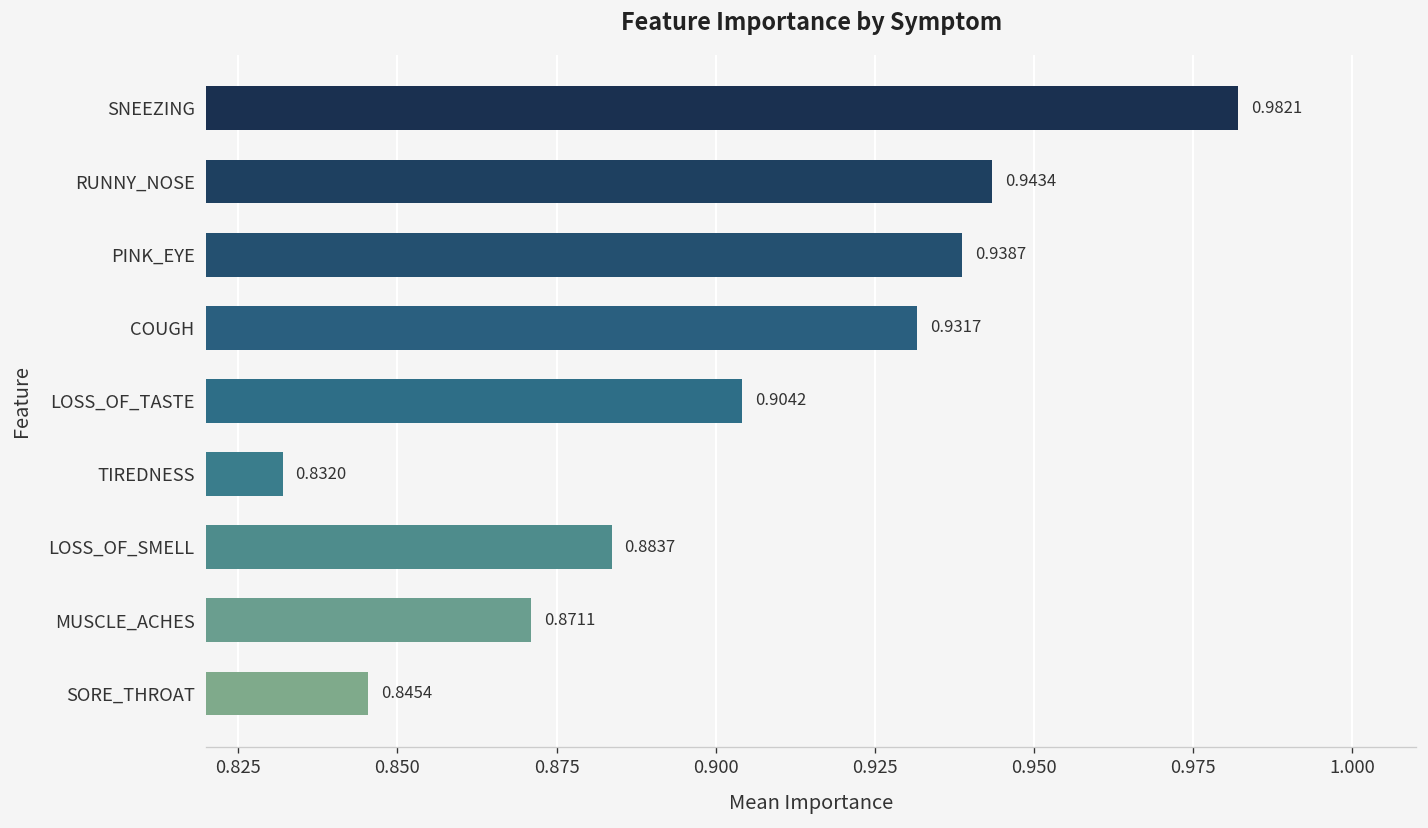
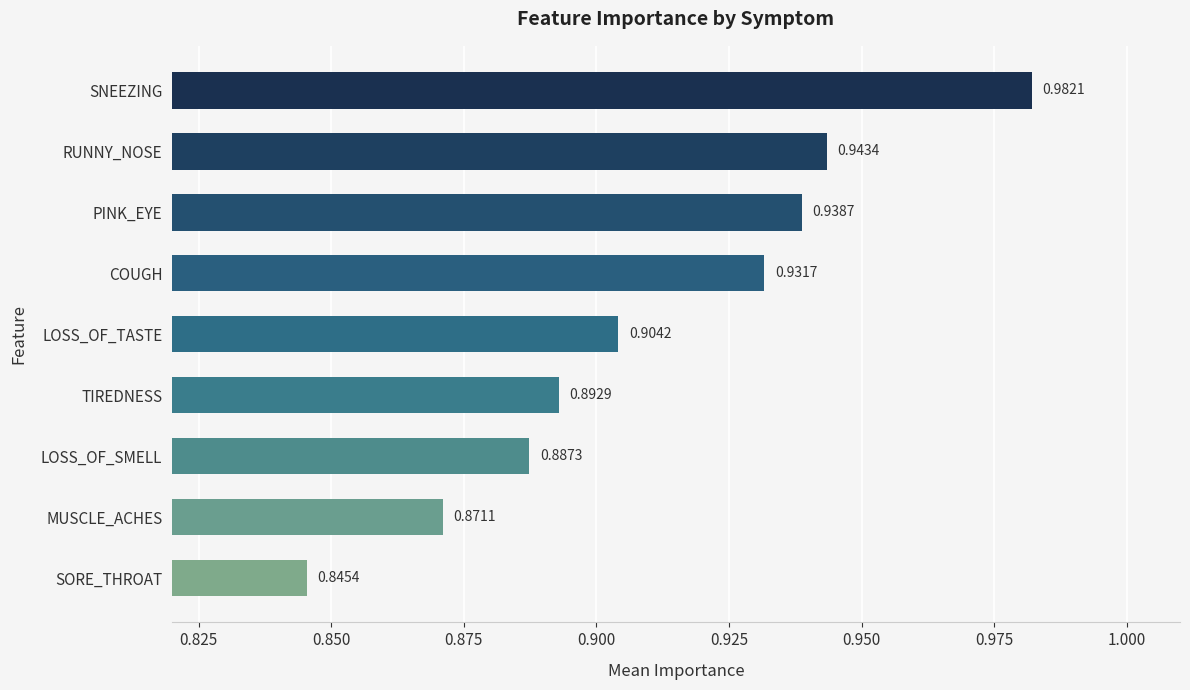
  {
    "SNEEZING": 0.9821,
    "RUNNY_NOSE": 0.9434,
    "PINK_EYE": 0.9387,
    "COUGH": 0.9317,
    "LOSS_OF_TASTE": 0.9042,
-   "TIREDNESS": 0.8320,
-   "LOSS_OF_SMELL": 0.8837,
+   "TIREDNESS": 0.8929,
+   "LOSS_OF_SMELL": 0.8873,
    "MUSCLE_ACHES": 0.8711,
    "SORE_THROAT": 0.8454
  }
